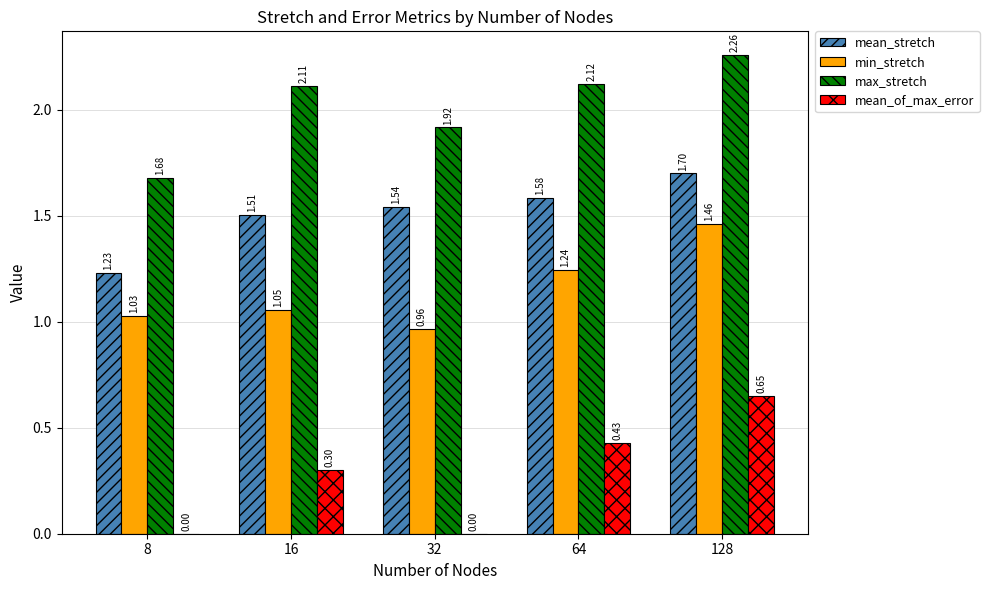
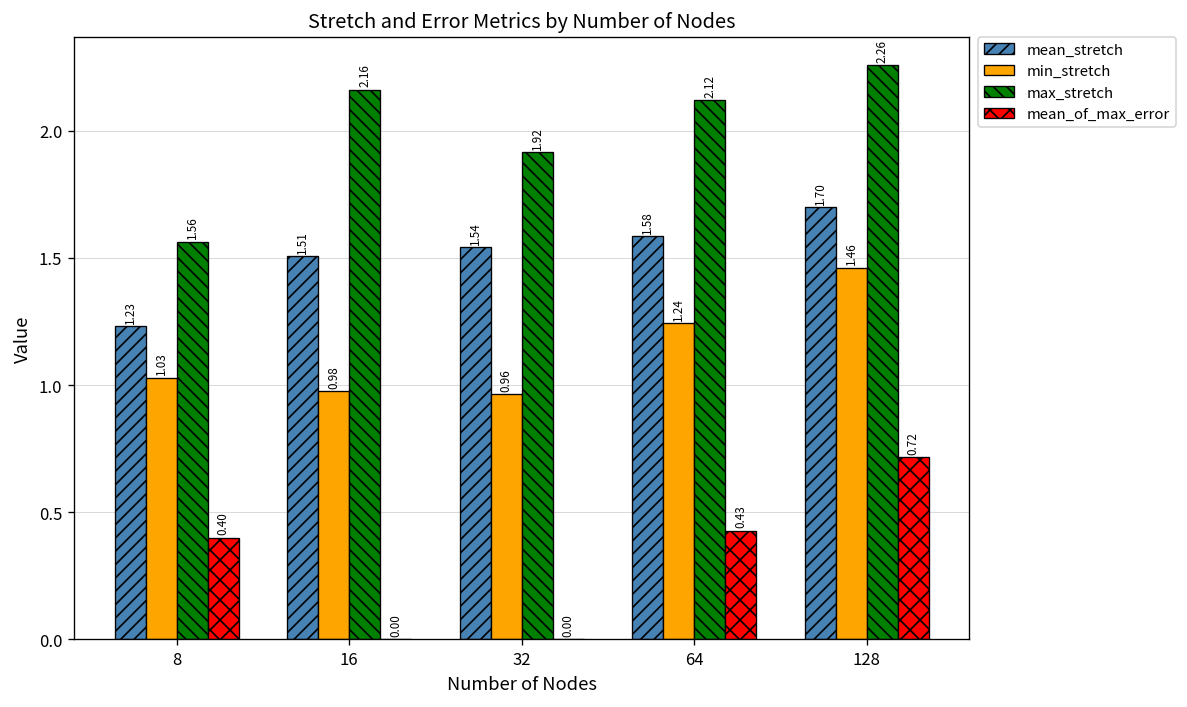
  {
    "mean_stretch": {
      "8": 1.23,
      "16": 1.51,
      "32": 1.54,
      "64": 1.58,
      "128": 1.70
    },
    "min_stretch": {
      "8": 1.03,
-     "16": 1.05,
+     "16": 0.98,
      "32": 0.96,
      "64": 1.24,
      "128": 1.46
    },
    "max_stretch": {
-     "8": 1.68,
-     "16": 2.11,
+     "8": 1.56,
+     "16": 2.16,
      "32": 1.92,
      "64": 2.12,
      "128": 2.26
    },
    "mean_of_max_error": {
-     "8": 0.00,
-     "16": 0.30,
+     "8": 0.40,
+     "16": 0.00,
      "32": 0.00,
      "64": 0.43,
-     "128": 0.65
+     "128": 0.72
    }
  }
